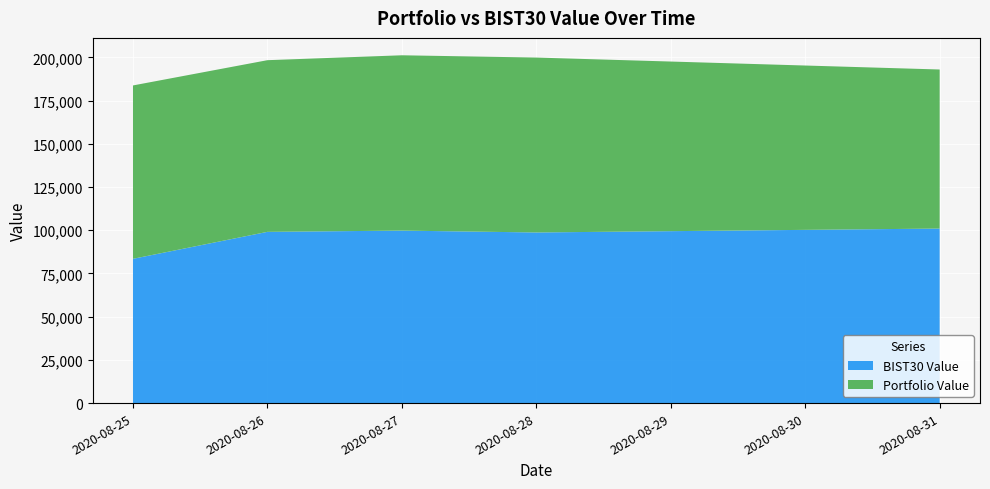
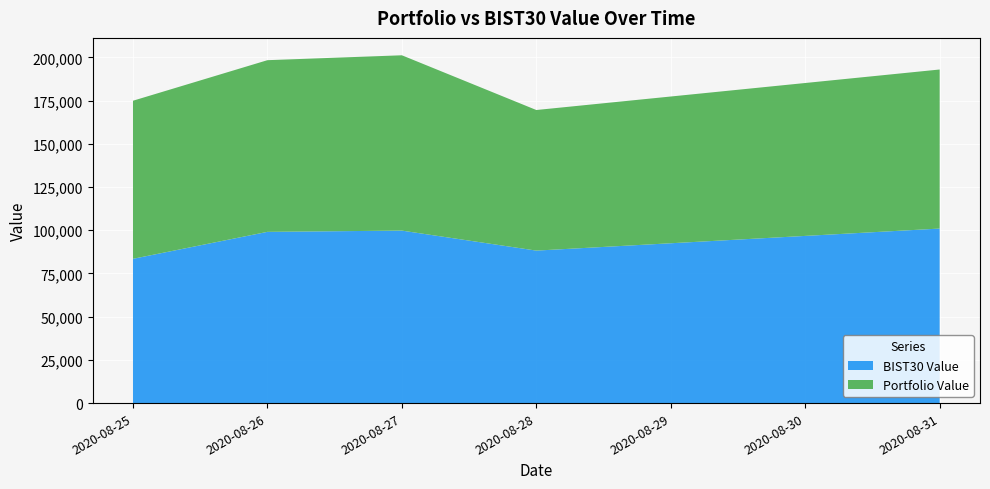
  {
    "BIST30 Value": {
      "2020-08-25": "83,000",
      "2020-08-26": "99,000",
      "2020-08-27": "100,000",
-     "2020-08-28": "99,000",
+     "2020-08-28": "88,000",
      "2020-08-31": "101,000"
    },
    "Portfolio Value": {
-     "2020-08-25": "100,000",
+     "2020-08-25": "91,000",
      "2020-08-26": "99,000",
      "2020-08-27": "101,000",
-     "2020-08-28": "101,000",
+     "2020-08-28": "81,000",
      "2020-08-31": "92,000"
    }
  }
